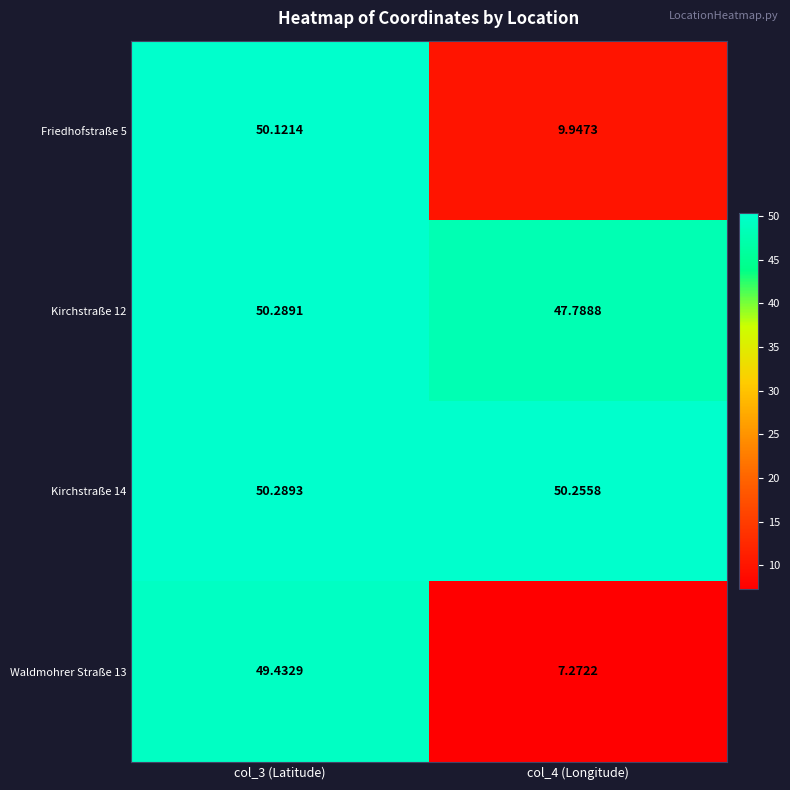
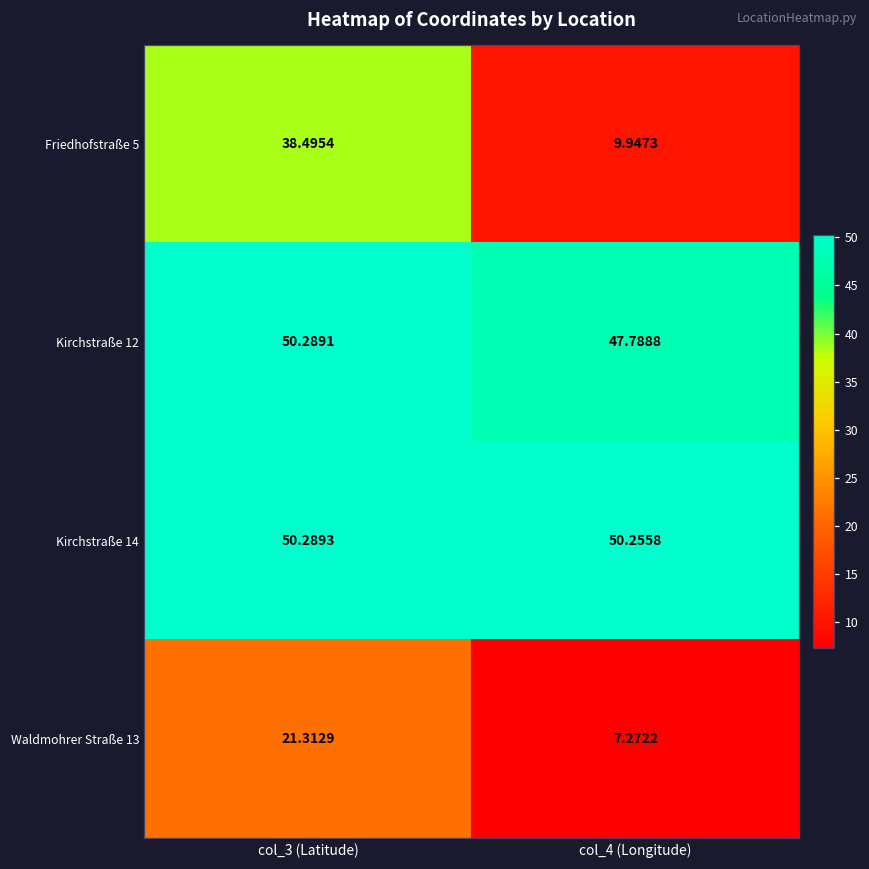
  {
    "Friedhofstraße 5": {
-     "col_3 (Latitude)": 50.1214,
+     "col_3 (Latitude)": 38.4954,
      "col_4 (Longitude)": 9.9473
    },
    "Kirchstraße 12": {
      "col_3 (Latitude)": 50.2891,
      "col_4 (Longitude)": 47.7888
    },
    "Kirchstraße 14": {
      "col_3 (Latitude)": 50.2893,
      "col_4 (Longitude)": 50.2558
    },
    "Waldmohrer Straße 13": {
-     "col_3 (Latitude)": 49.4329,
+     "col_3 (Latitude)": 21.3129,
      "col_4 (Longitude)": 7.2722
    }
  }
